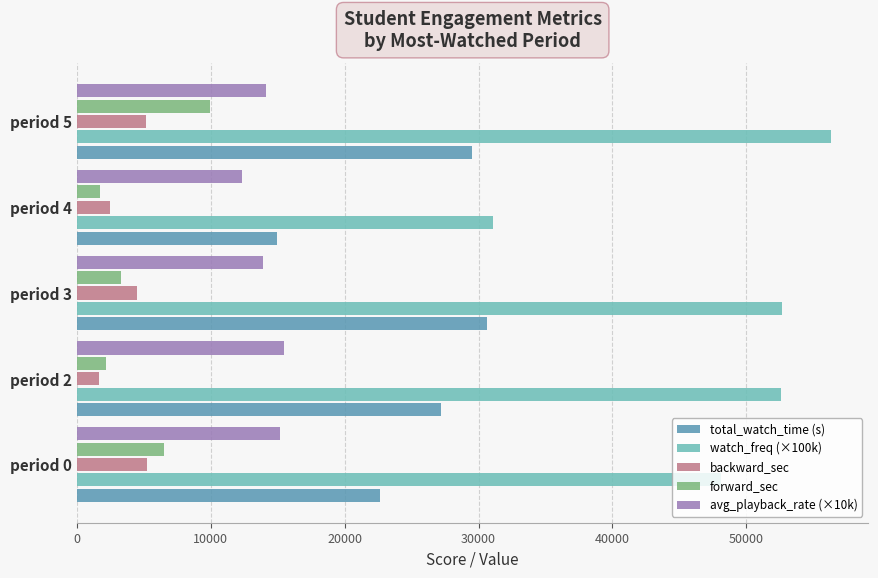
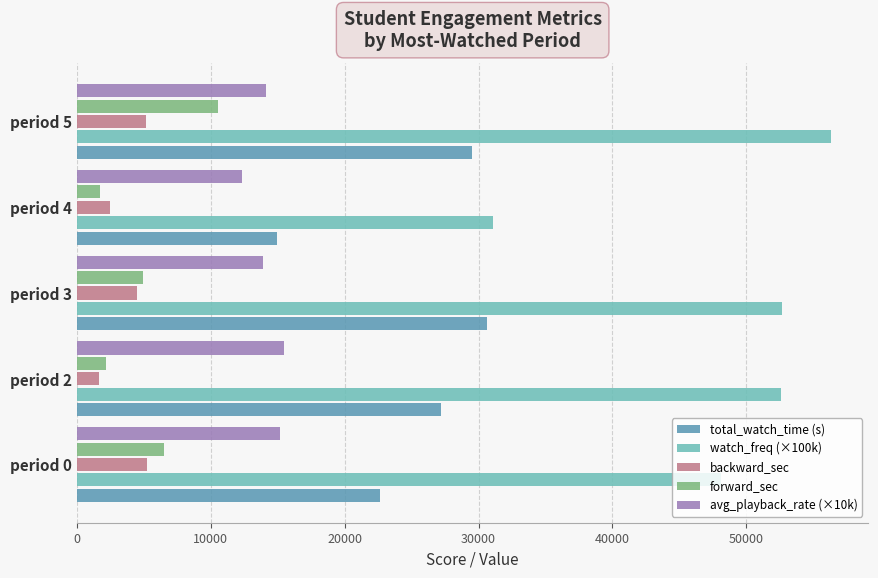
  {
    "forward_sec": {
-     "period 5": 9900,
+     "period 5": 10600,
      "period 4": 1700,
-     "period 3": 3300,
+     "period 3": 4900,
      "period 2": 2200,
      "period 0": 6500
    }
  }
